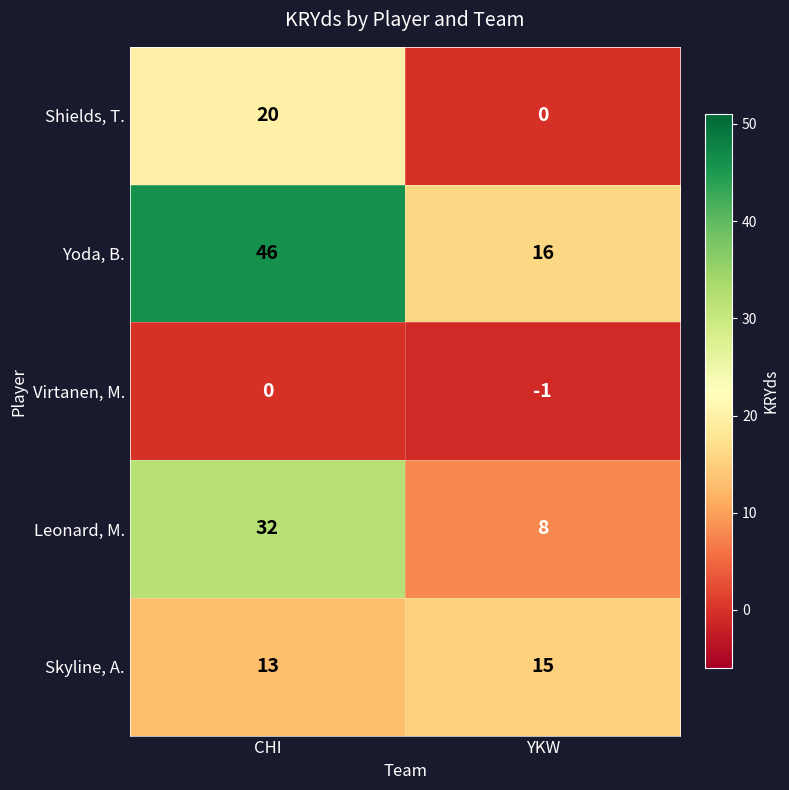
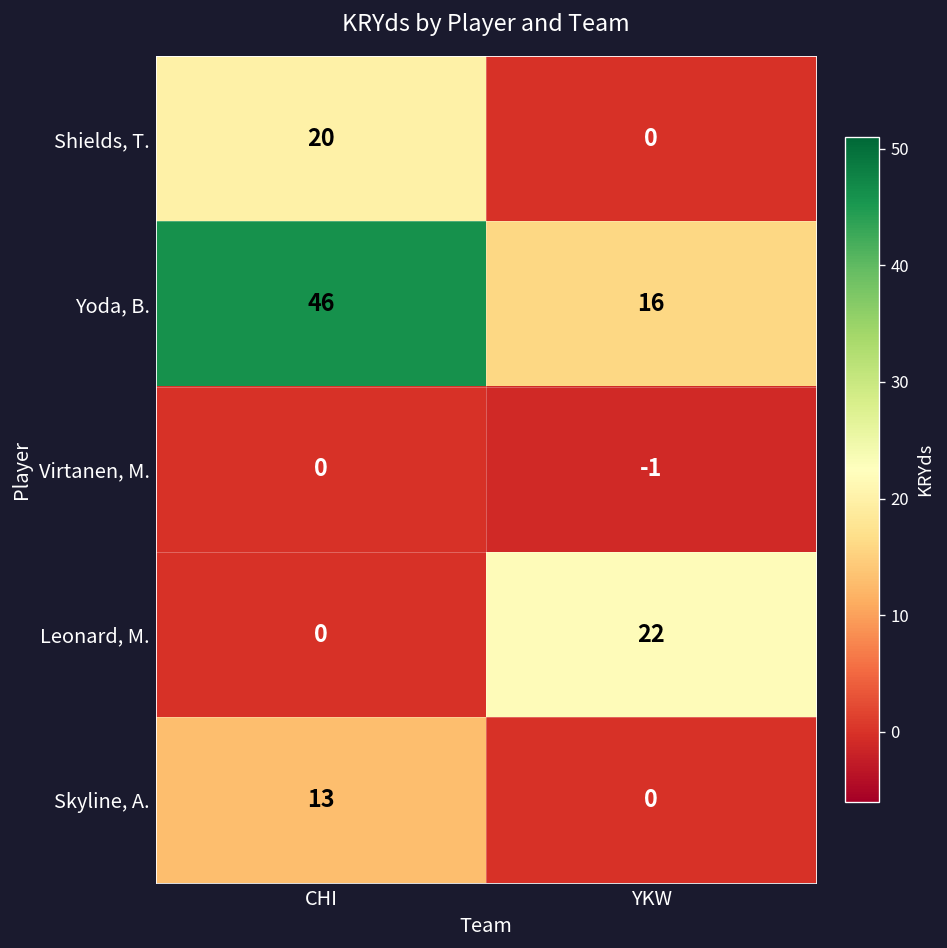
  {
    "Shields, T.": {
      "CHI": 20,
      "YKW": 0
    },
    "Yoda, B.": {
      "CHI": 46,
      "YKW": 16
    },
    "Virtanen, M.": {
      "CHI": 0,
      "YKW": -1
    },
    "Leonard, M.": {
-     "CHI": 32,
-     "YKW": 8
+     "CHI": 0,
+     "YKW": 22
    },
    "Skyline, A.": {
      "CHI": 13,
-     "YKW": 15
+     "YKW": 0
    }
  }
